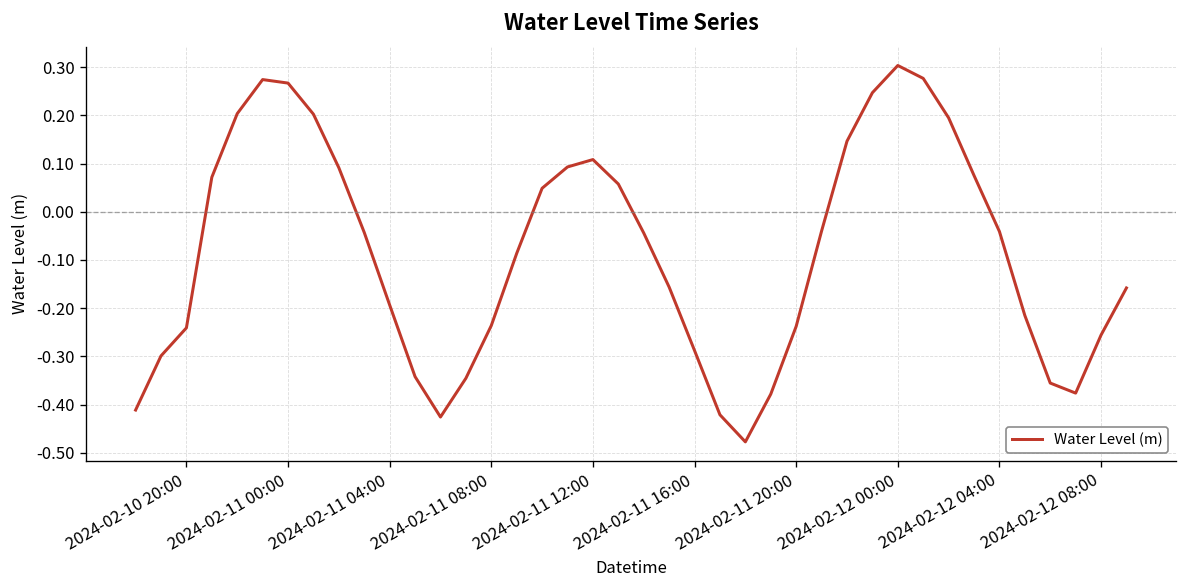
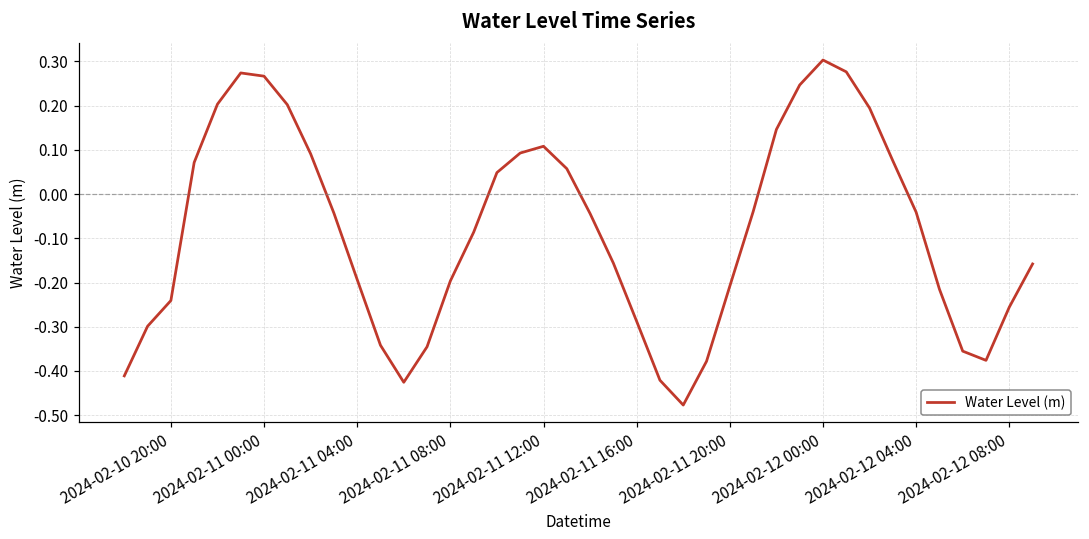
  {
    "2024-02-10 20:00": -0.24,
    "2024-02-11 00:00": 0.27,
    "2024-02-11 04:00": -0.19,
-   "2024-02-11 08:00": -0.24,
+   "2024-02-11 08:00": -0.20,
    "2024-02-11 12:00": 0.11,
    "2024-02-11 16:00": -0.29,
-   "2024-02-11 20:00": -0.24,
+   "2024-02-11 20:00": -0.21,
    "2024-02-12 00:00": 0.30,
    "2024-02-12 04:00": -0.04,
    "2024-02-12 08:00": -0.26
  }
